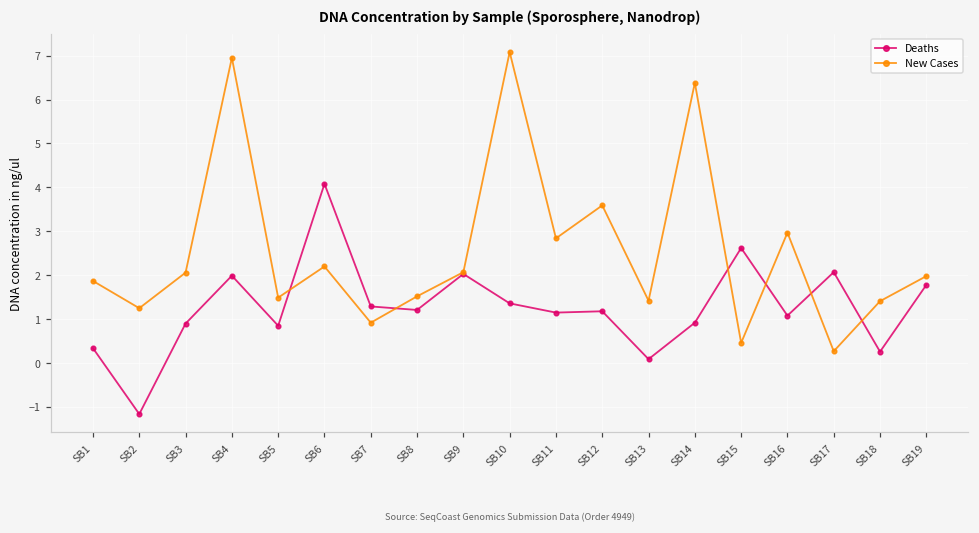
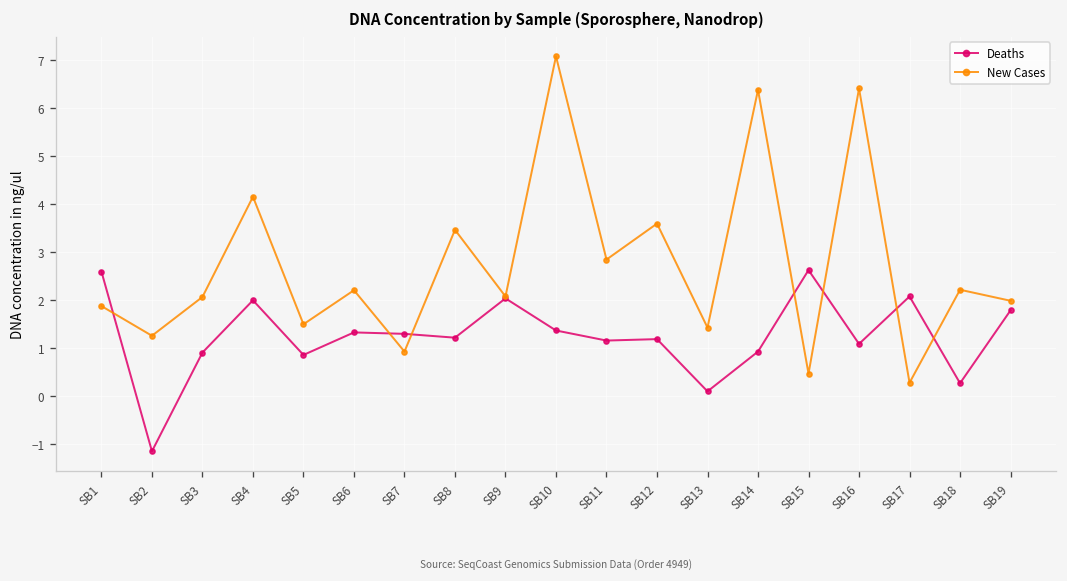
  {
    "Deaths": {
-     "SB1": 0.3,
+     "SB1": 2.6,
      "SB2": -1.2,
      "SB3": 0.9,
      "SB4": 2.0,
      "SB5": 0.9,
-     "SB6": 4.1,
+     "SB6": 1.3,
      "SB7": 1.3,
      "SB8": 1.2,
      "SB10": 1.4,
      "SB11": 1.2,
      "SB12": 1.2,
      "SB13": 0.1,
      "SB14": 0.9,
      "SB15": 2.6,
      "SB16": 1.1,
      "SB17": 2.1,
      "SB18": 0.3,
      "SB19": 1.8
    },
    "New Cases": {
      "SB1": 1.9,
      "SB2": 1.3,
      "SB3": 2.1,
-     "SB4": 7.0,
+     "SB4": 4.2,
      "SB5": 1.5,
      "SB6": 2.2,
      "SB7": 0.9,
-     "SB8": 1.5,
+     "SB8": 3.5,
      "SB10": 7.1,
      "SB11": 2.8,
      "SB12": 3.6,
      "SB13": 1.4,
      "SB14": 6.4,
      "SB15": 0.5,
-     "SB16": 3.0,
+     "SB16": 6.4,
      "SB17": 0.3,
-     "SB18": 1.4,
+     "SB18": 2.2,
      "SB19": 2.0
    }
  }
